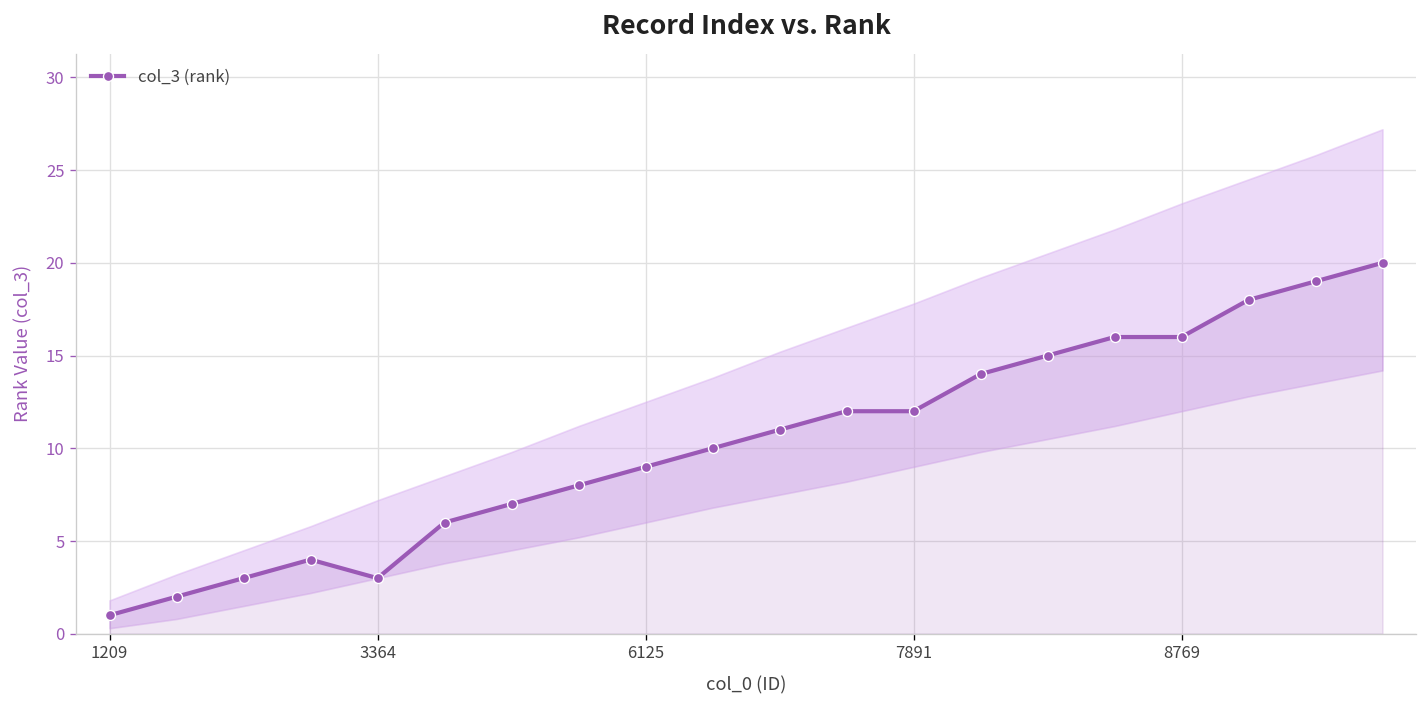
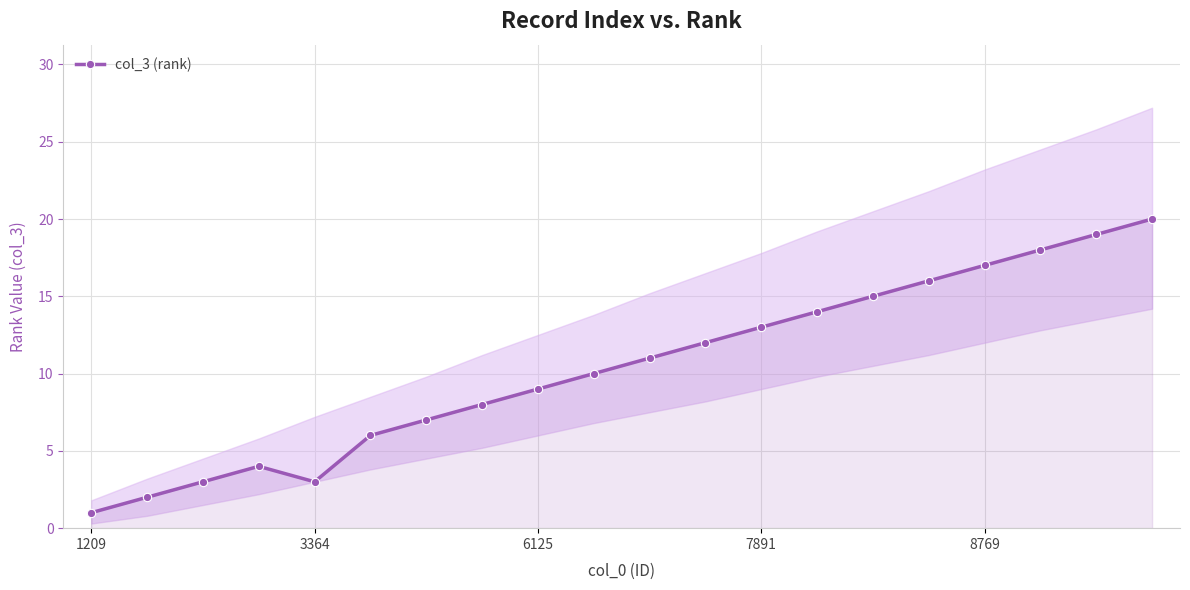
  {
    "col_3 (rank)": {
      "1209": 1,
      "3364": 3,
      "6125": 9,
-     "7891": 12,
-     "8769": 16
+     "7891": 13,
+     "8769": 17
    }
  }
